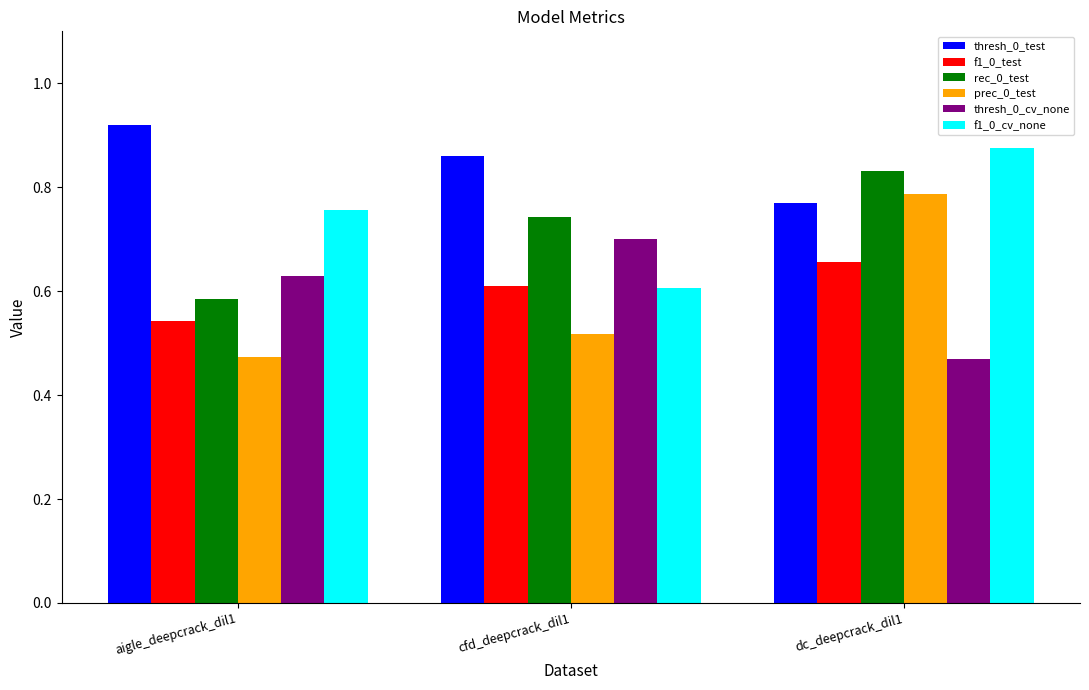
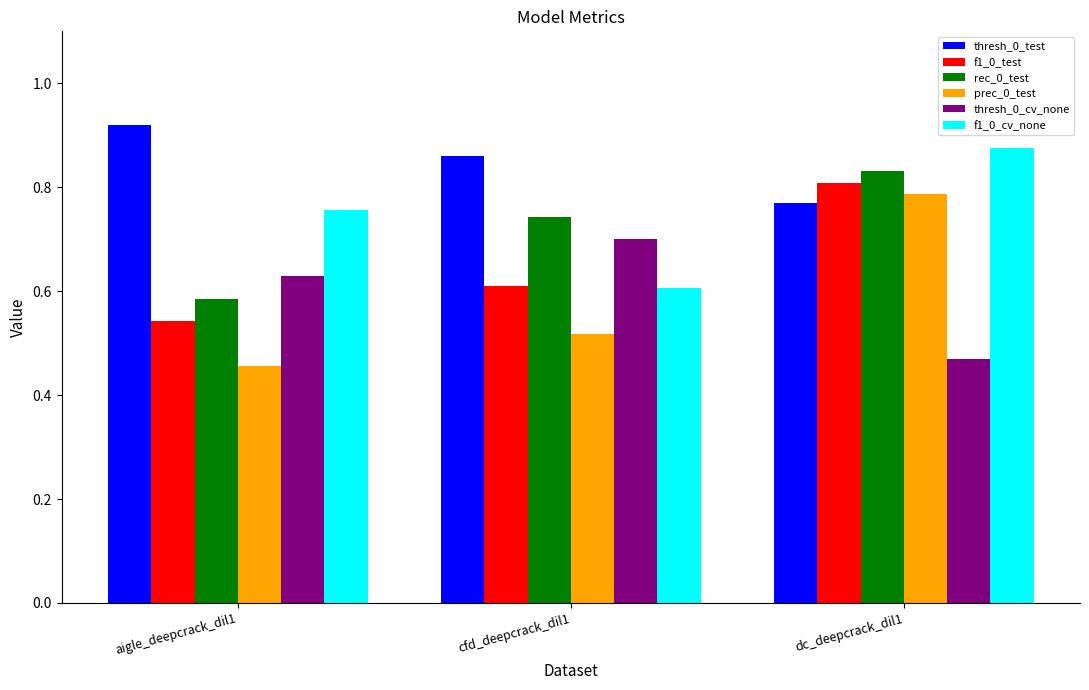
  {
    "thresh_0_test": {
      "aigle_deepcrack_dil1": 0.92,
      "cfd_deepcrack_dil1": 0.86,
      "dc_deepcrack_dil1": 0.77
    },
    "f1_0_test": {
      "aigle_deepcrack_dil1": 0.54,
      "cfd_deepcrack_dil1": 0.61,
-     "dc_deepcrack_dil1": 0.66
+     "dc_deepcrack_dil1": 0.81
    },
    "rec_0_test": {
      "aigle_deepcrack_dil1": 0.58,
      "cfd_deepcrack_dil1": 0.74,
      "dc_deepcrack_dil1": 0.83
    },
    "prec_0_test": {
-     "aigle_deepcrack_dil1": 0.47,
+     "aigle_deepcrack_dil1": 0.46,
      "cfd_deepcrack_dil1": 0.52,
      "dc_deepcrack_dil1": 0.79
    },
    "thresh_0_cv_none": {
      "aigle_deepcrack_dil1": 0.63,
      "cfd_deepcrack_dil1": 0.70,
      "dc_deepcrack_dil1": 0.47
    },
    "f1_0_cv_none": {
      "aigle_deepcrack_dil1": 0.76,
      "cfd_deepcrack_dil1": 0.61,
      "dc_deepcrack_dil1": 0.88
    }
  }
